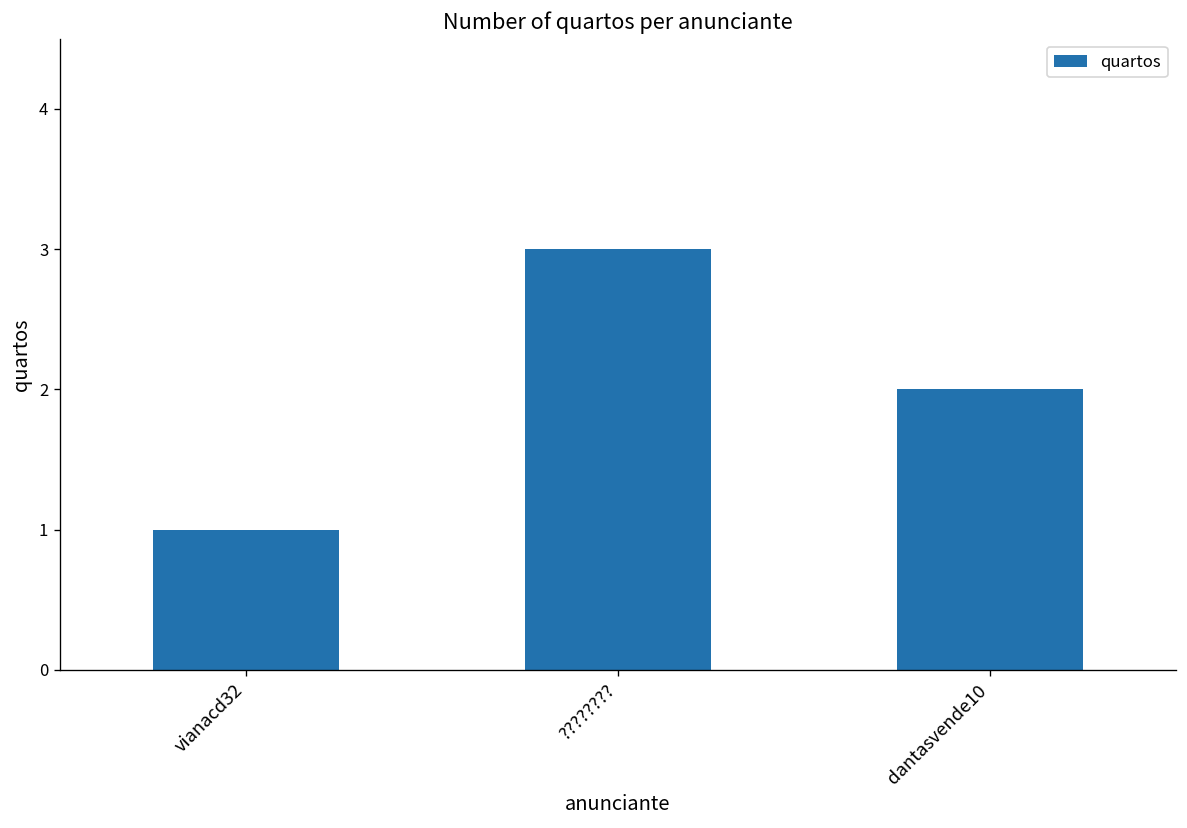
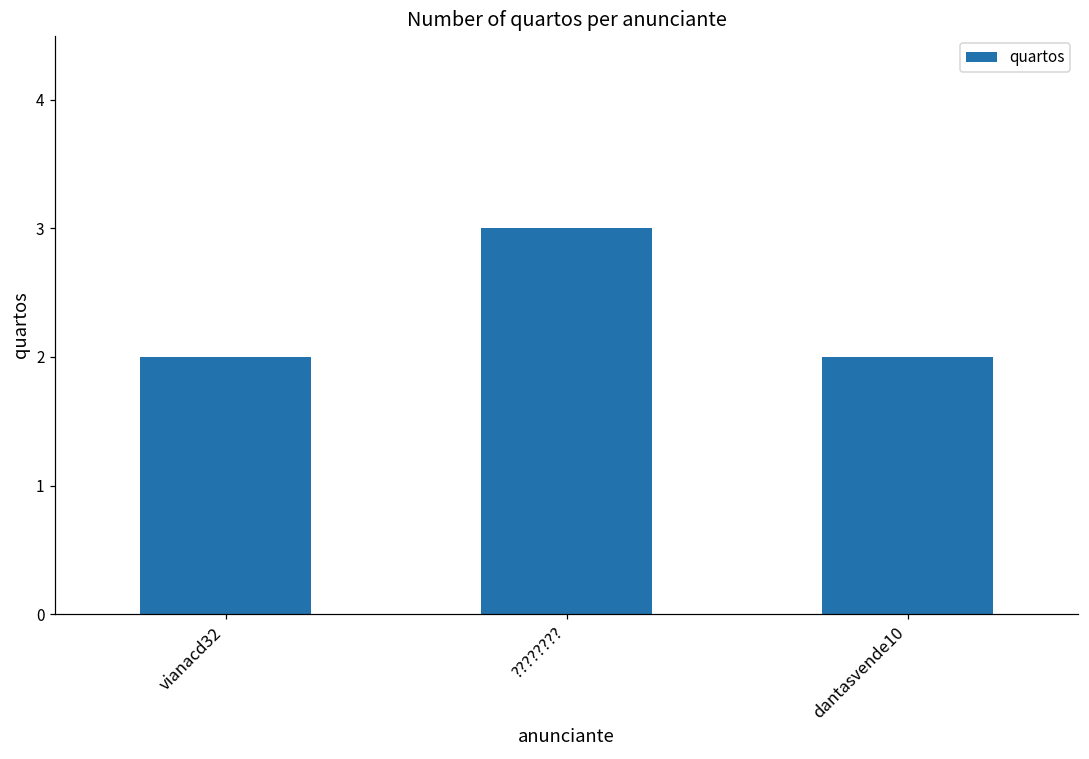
  {
-   "vianacd32": 1,
+   "vianacd32": 2,
    "????????": 3,
    "dantasvende10": 2
  }
